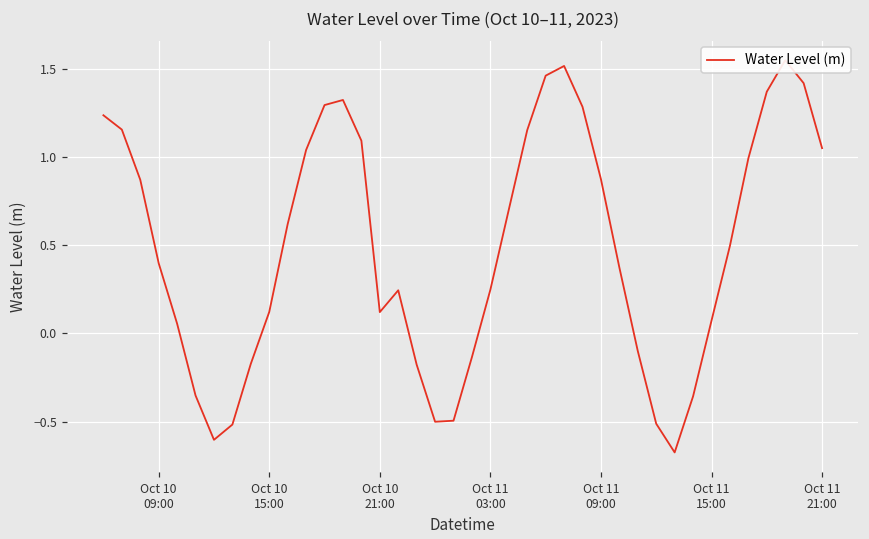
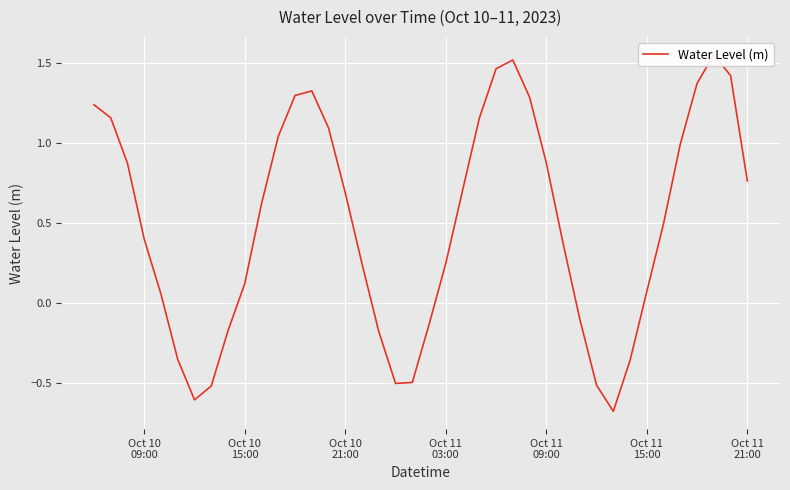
  {
    "Oct 10 09:00": 0.40,
    "Oct 10 15:00": 0.12,
-   "Oct 10 21:00": 0.12,
+   "Oct 10 21:00": 0.69,
    "Oct 11 03:00": 0.25,
    "Oct 11 09:00": 0.87,
    "Oct 11 15:00": 0.07,
-   "Oct 11 21:00": 1.05
+   "Oct 11 21:00": 0.76
  }
